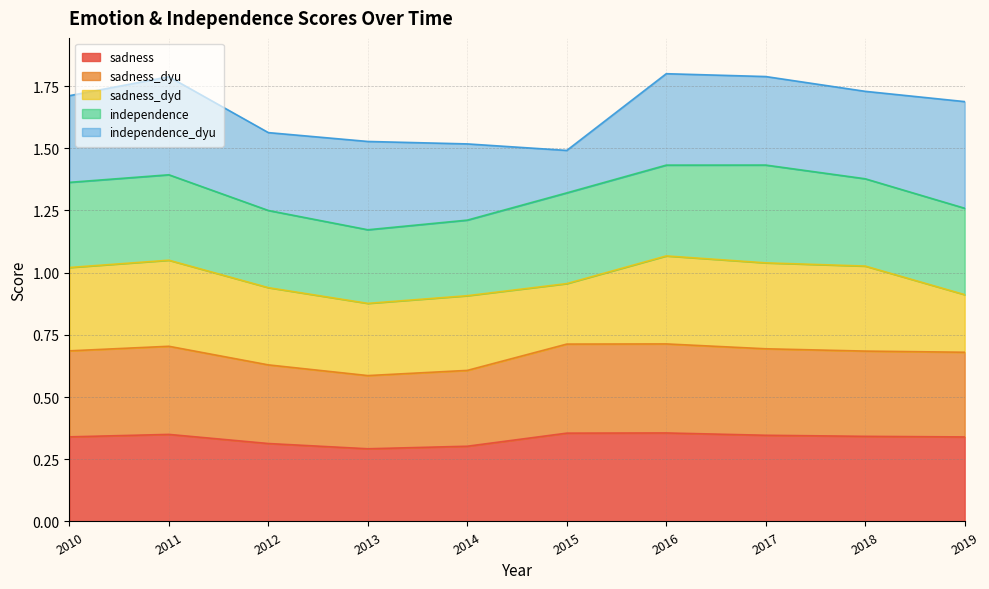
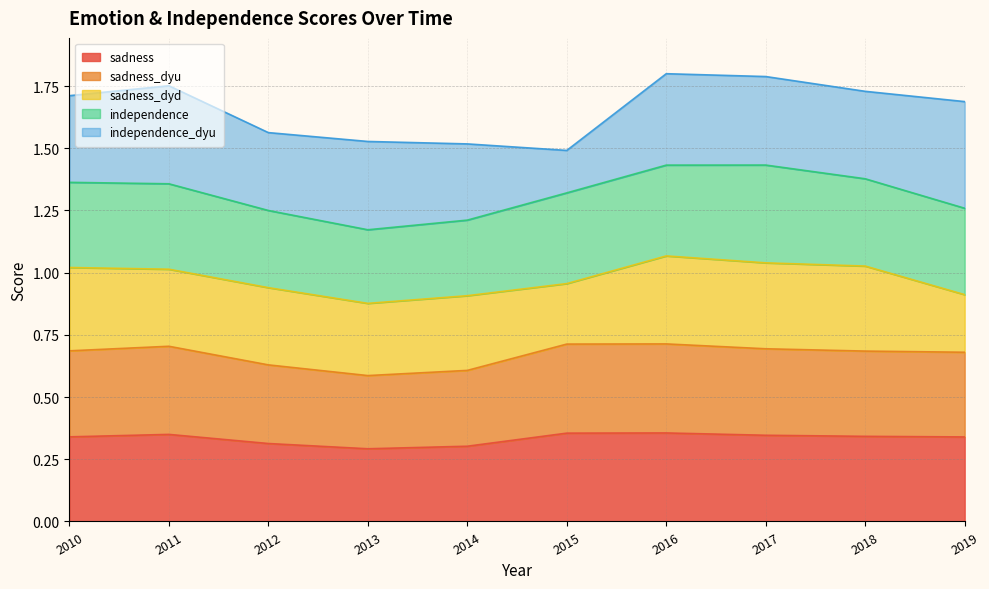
  {
    "sadness_dyd": {
      "2010": 0.33,
-     "2011": 0.35,
+     "2011": 0.31,
      "2012": 0.31,
      "2013": 0.29,
      "2014": 0.30,
      "2015": 0.24,
      "2016": 0.35,
      "2017": 0.35,
      "2018": 0.34,
      "2019": 0.23
    },
    "independence": {
      "2010": 0.34,
      "2011": 0.34,
      "2012": 0.31,
      "2013": 0.30,
      "2014": 0.30,
      "2015": 0.36,
      "2016": 0.36,
      "2017": 0.39,
      "2018": 0.35,
      "2019": 0.35
    },
    "independence_dyu": {
      "2010": 0.35,
      "2012": 0.31,
      "2013": 0.35,
      "2014": 0.31,
      "2015": 0.17,
      "2016": 0.37,
      "2017": 0.36,
      "2018": 0.35,
      "2019": 0.43
    }
  }
